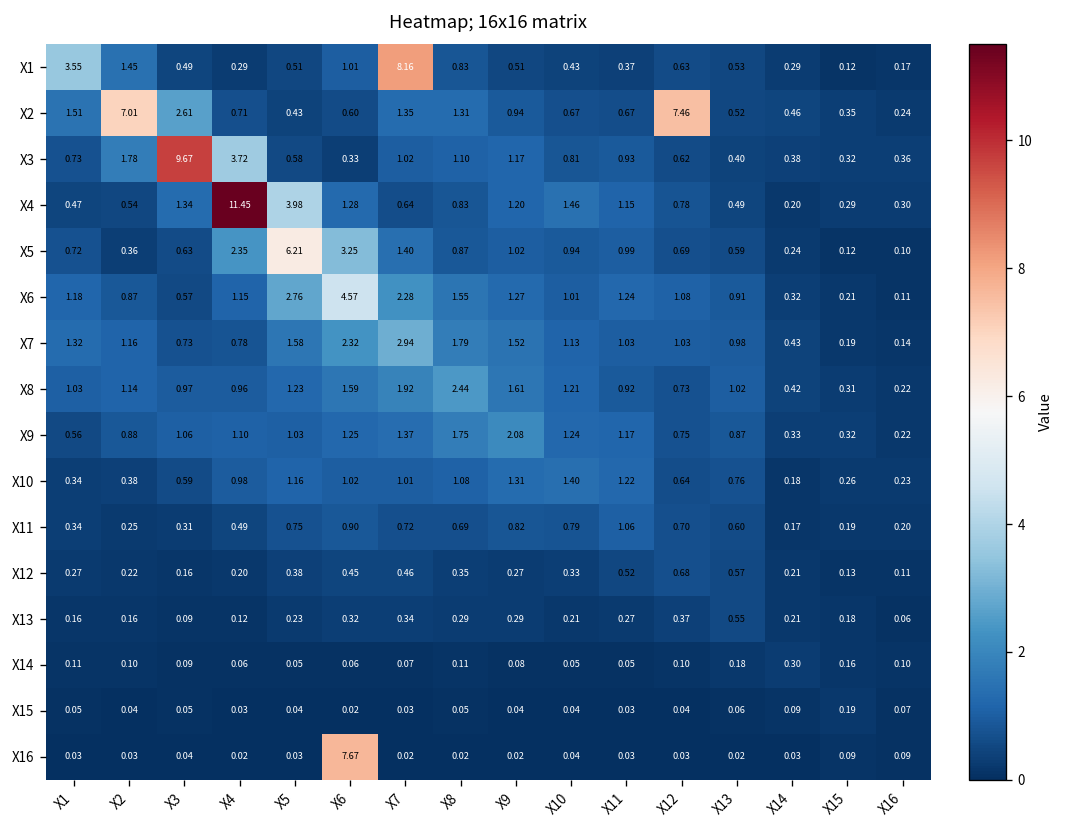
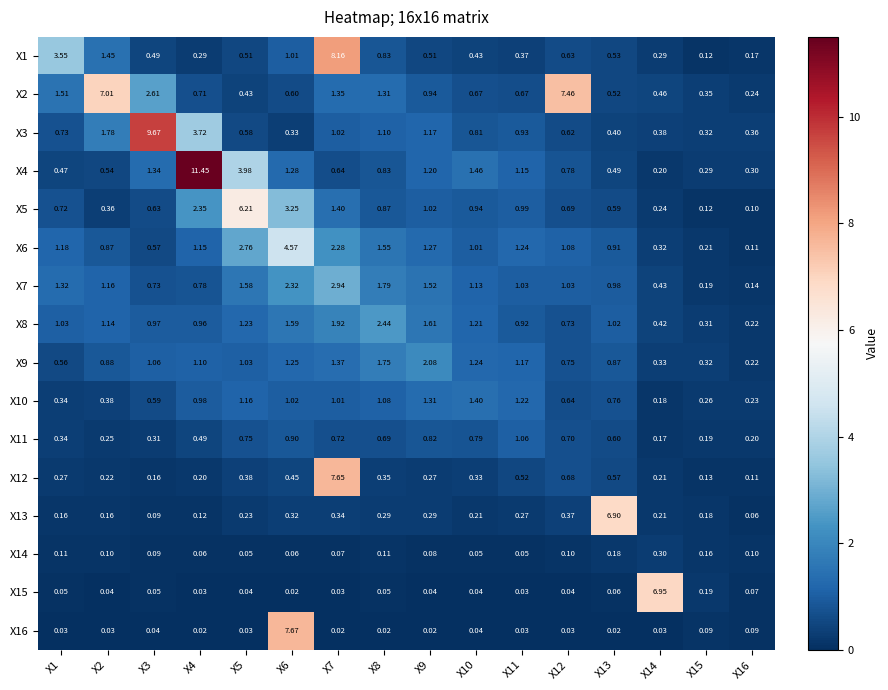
  {
    "X12": {
      "X1": 0.27,
      "X2": 0.22,
      "X3": 0.16,
      "X4": 0.20,
      "X5": 0.38,
      "X6": 0.45,
-     "X7": 0.46,
+     "X7": 7.65,
      "X8": 0.35,
      "X9": 0.27,
      "X10": 0.33,
      "X11": 0.52,
      "X12": 0.68,
      "X13": 0.57,
      "X14": 0.21,
      "X15": 0.13,
      "X16": 0.11
    },
    "X13": {
      "X1": 0.16,
      "X2": 0.16,
      "X3": 0.09,
      "X4": 0.12,
      "X5": 0.23,
      "X6": 0.32,
      "X7": 0.34,
      "X8": 0.29,
      "X9": 0.29,
      "X10": 0.21,
      "X11": 0.27,
      "X12": 0.37,
-     "X13": 0.55,
+     "X13": 6.90,
      "X14": 0.21,
      "X15": 0.18,
      "X16": 0.06
    },
    "X15": {
      "X1": 0.05,
      "X2": 0.04,
      "X3": 0.05,
      "X4": 0.03,
      "X5": 0.04,
      "X6": 0.02,
      "X7": 0.03,
      "X8": 0.05,
      "X9": 0.04,
      "X10": 0.04,
      "X11": 0.03,
      "X12": 0.04,
      "X13": 0.06,
-     "X14": 0.09,
+     "X14": 6.95,
      "X15": 0.19,
      "X16": 0.07
    }
  }
